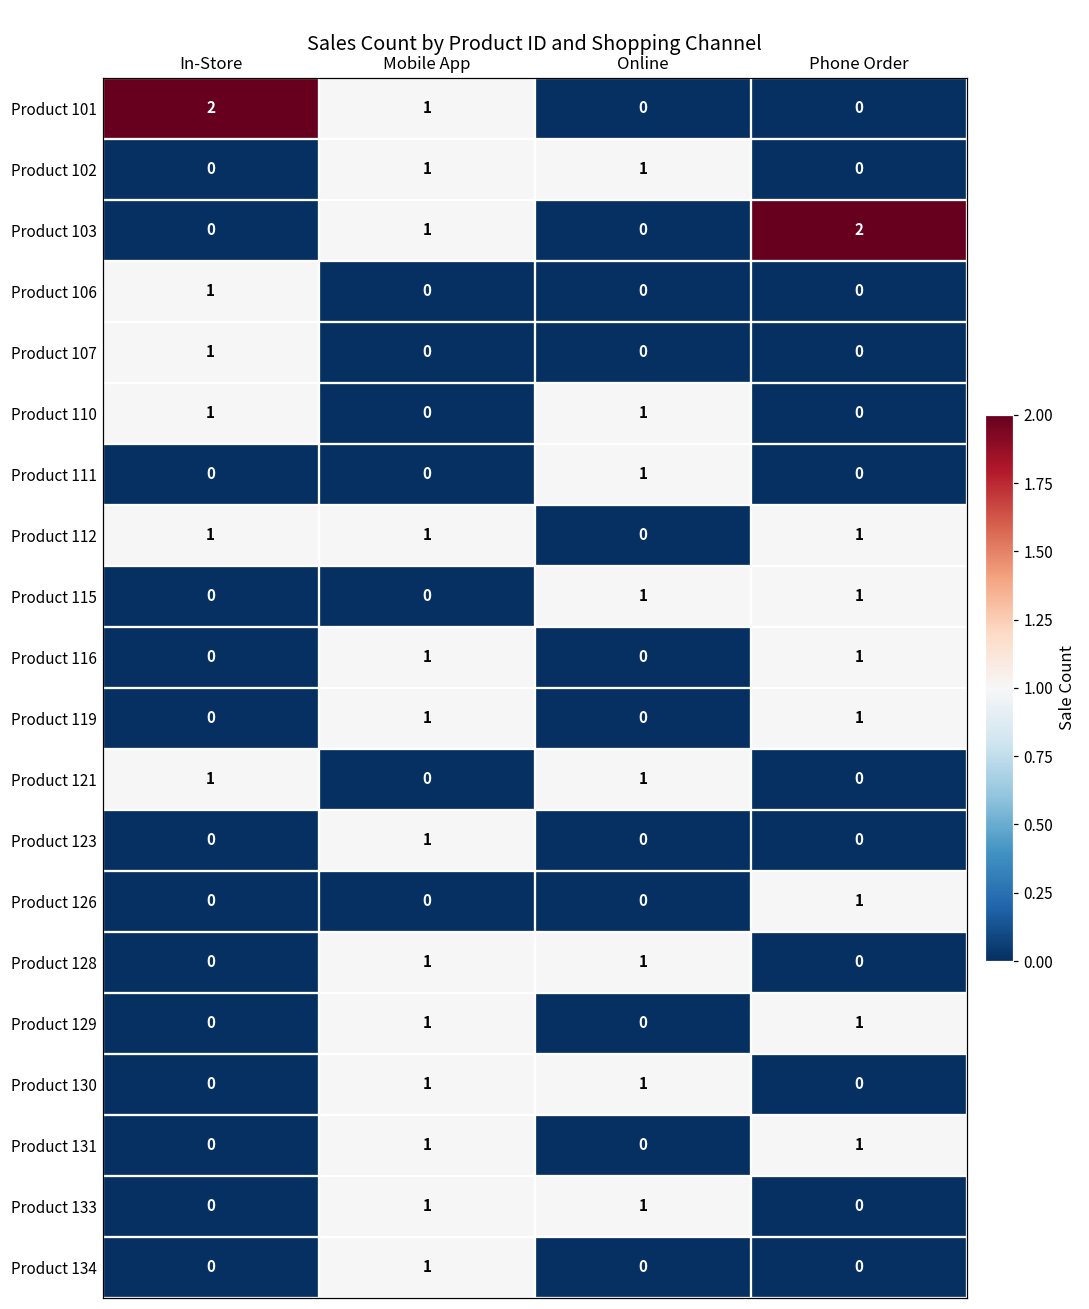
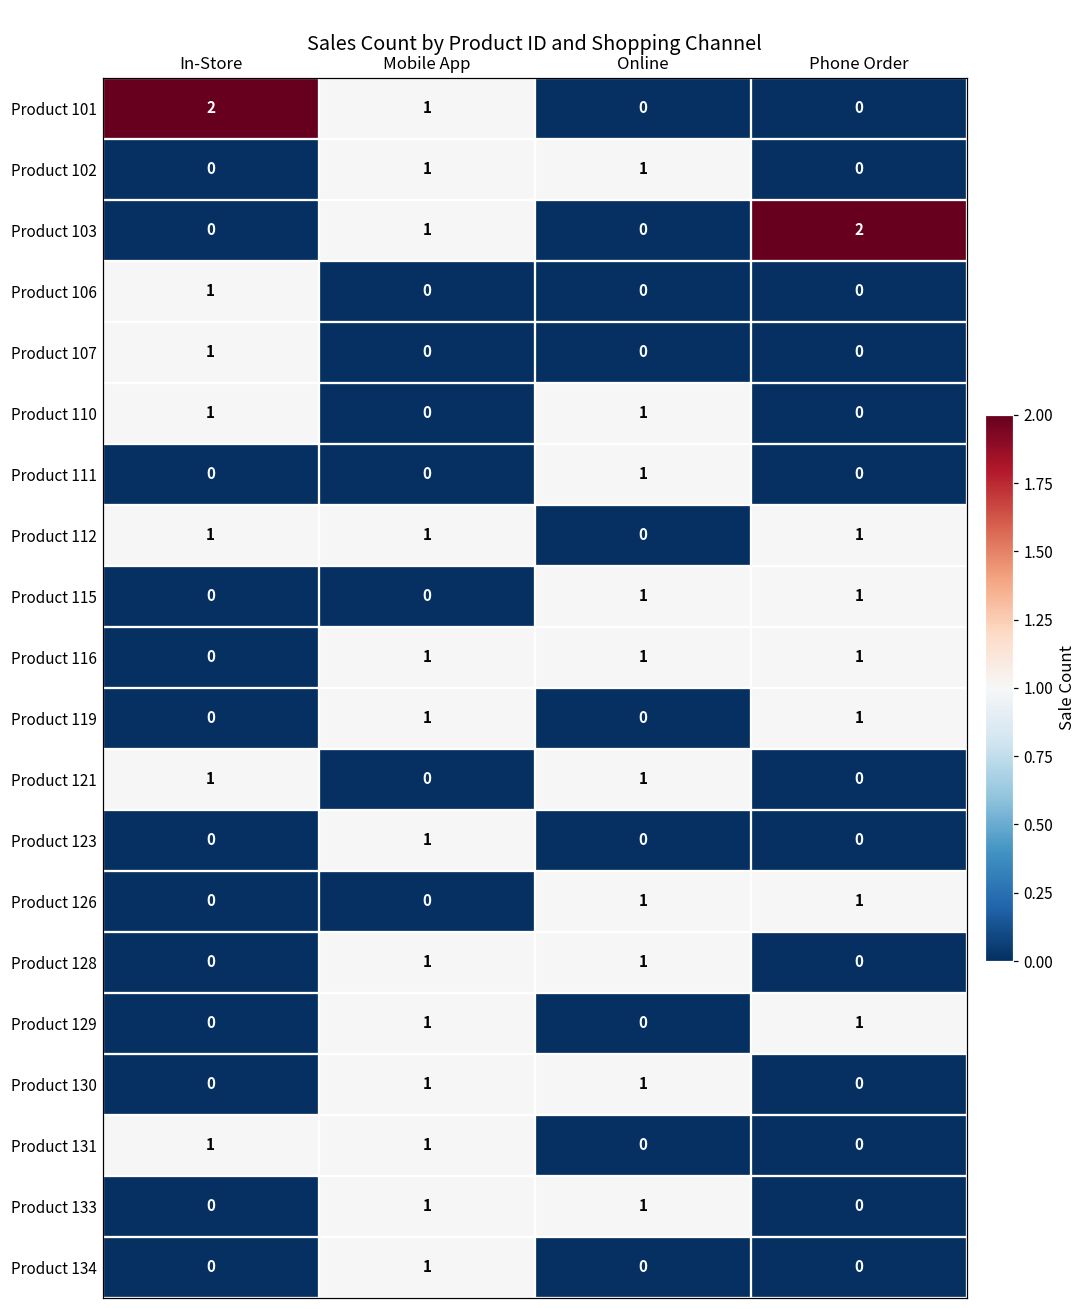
  {
    "Product 101": {
      "In-Store": 2,
      "Mobile App": 1,
      "Online": 0,
      "Phone Order": 0
    },
    "Product 102": {
      "In-Store": 0,
      "Mobile App": 1,
      "Online": 1,
      "Phone Order": 0
    },
    "Product 103": {
      "In-Store": 0,
      "Mobile App": 1,
      "Online": 0,
      "Phone Order": 2
    },
    "Product 106": {
      "In-Store": 1,
      "Mobile App": 0,
      "Online": 0,
      "Phone Order": 0
    },
    "Product 107": {
      "In-Store": 1,
      "Mobile App": 0,
      "Online": 0,
      "Phone Order": 0
    },
    "Product 110": {
      "In-Store": 1,
      "Mobile App": 0,
      "Online": 1,
      "Phone Order": 0
    },
    "Product 111": {
      "In-Store": 0,
      "Mobile App": 0,
      "Online": 1,
      "Phone Order": 0
    },
    "Product 112": {
      "In-Store": 1,
      "Mobile App": 1,
      "Online": 0,
      "Phone Order": 1
    },
    "Product 115": {
      "In-Store": 0,
      "Mobile App": 0,
      "Online": 1,
      "Phone Order": 1
    },
    "Product 116": {
      "In-Store": 0,
      "Mobile App": 1,
-     "Online": 0,
+     "Online": 1,
      "Phone Order": 1
    },
    "Product 119": {
      "In-Store": 0,
      "Mobile App": 1,
      "Online": 0,
      "Phone Order": 1
    },
    "Product 121": {
      "In-Store": 1,
      "Mobile App": 0,
      "Online": 1,
      "Phone Order": 0
    },
    "Product 123": {
      "In-Store": 0,
      "Mobile App": 1,
      "Online": 0,
      "Phone Order": 0
    },
    "Product 126": {
      "In-Store": 0,
      "Mobile App": 0,
-     "Online": 0,
+     "Online": 1,
      "Phone Order": 1
    },
    "Product 128": {
      "In-Store": 0,
      "Mobile App": 1,
      "Online": 1,
      "Phone Order": 0
    },
    "Product 129": {
      "In-Store": 0,
      "Mobile App": 1,
      "Online": 0,
      "Phone Order": 1
    },
    "Product 130": {
      "In-Store": 0,
      "Mobile App": 1,
      "Online": 1,
      "Phone Order": 0
    },
    "Product 131": {
-     "In-Store": 0,
+     "In-Store": 1,
      "Mobile App": 1,
      "Online": 0,
-     "Phone Order": 1
+     "Phone Order": 0
    },
    "Product 133": {
      "In-Store": 0,
      "Mobile App": 1,
      "Online": 1,
      "Phone Order": 0
    },
    "Product 134": {
      "In-Store": 0,
      "Mobile App": 1,
      "Online": 0,
      "Phone Order": 0
    }
  }
